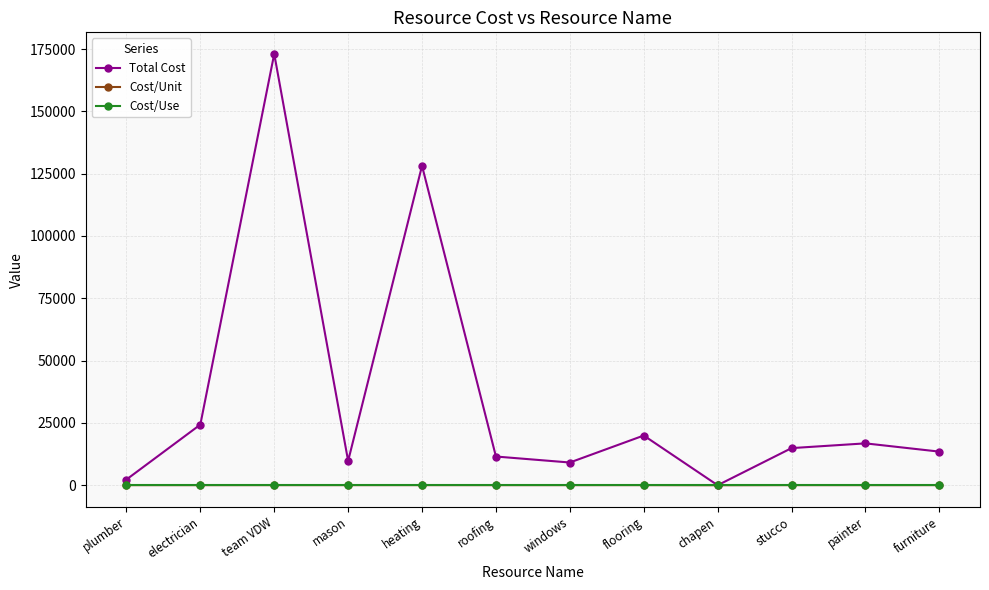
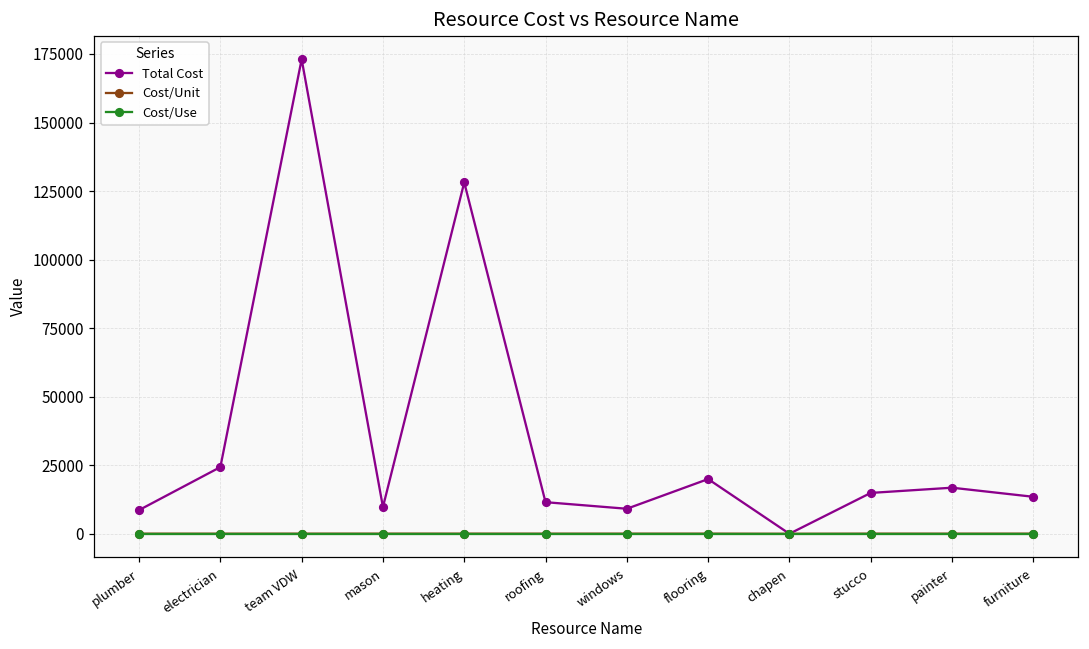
  {
    "Total Cost": {
-     "plumber": 2000,
+     "plumber": 9000,
      "electrician": 24000,
      "team VDW": 173000,
      "mason": 10000,
      "heating": 128000,
      "roofing": 12000,
      "windows": 9000,
      "flooring": 20000,
      "stucco": 15000,
      "painter": 17000,
      "furniture": 13000
    },
    "Cost/Use": {
      "plumber": 0,
      "electrician": 0,
      "team VDW": 0,
      "mason": 0,
      "heating": 0,
      "roofing": 0,
      "windows": 0,
      "flooring": 0,
      "stucco": 0,
      "painter": 0,
      "furniture": 0
    }
  }
